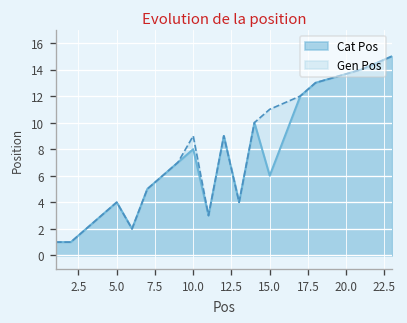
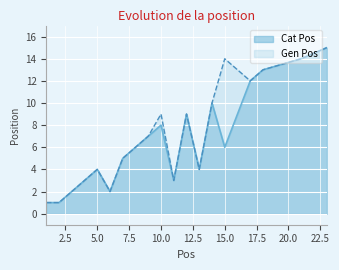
  {
    "Cat Pos": {
      "10.0": 8,
      "15.0": 6
    },
    "Gen Pos": {
      "10.0": 9,
-     "15.0": 11
+     "15.0": 14
    }
  }
